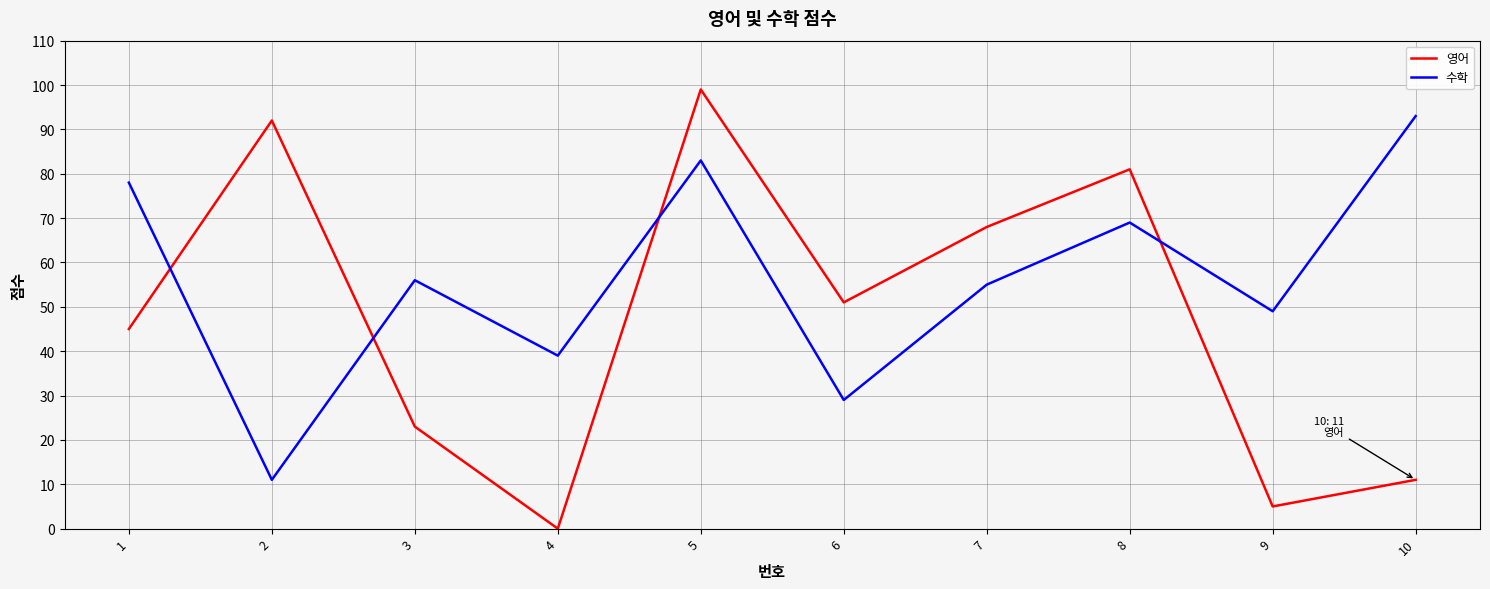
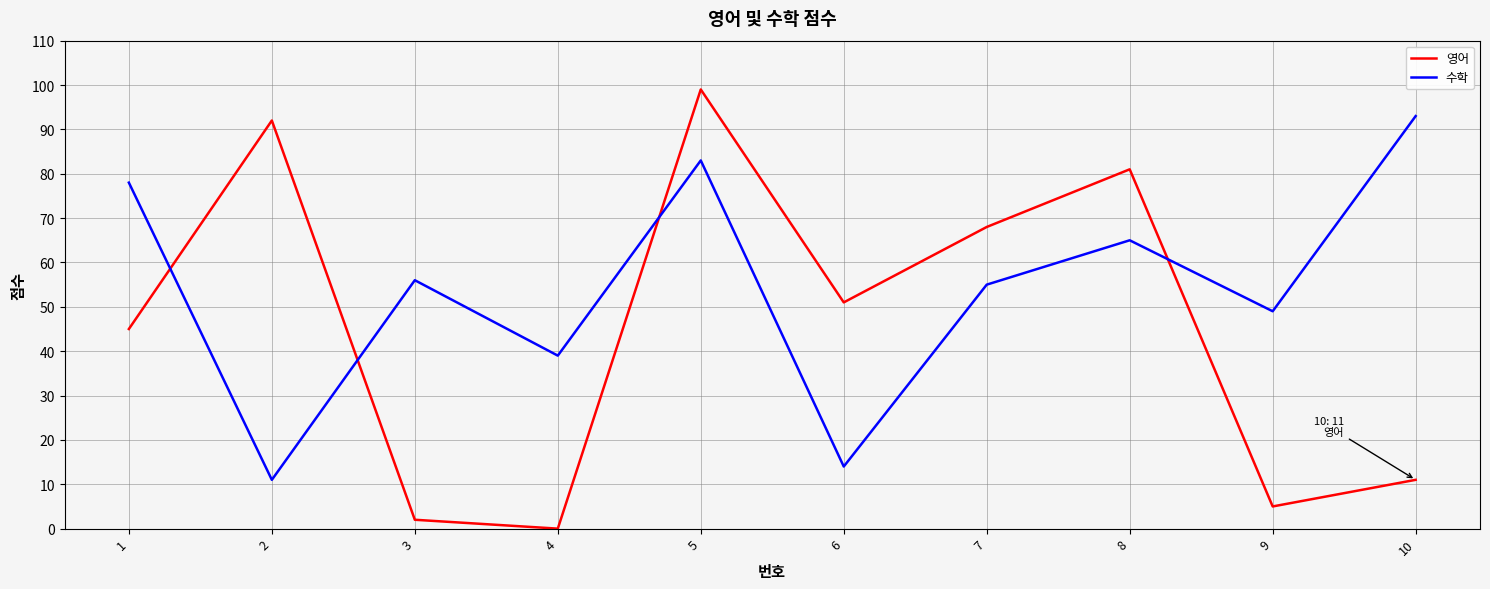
  {
    "영어": {
      "1": 45,
      "2": 92,
-     "3": 23,
+     "3": 2,
      "4": 0,
      "5": 99,
      "6": 51,
      "7": 68,
      "8": 81,
      "9": 5
    },
    "수학": {
      "1": 78,
      "2": 11,
      "3": 56,
      "4": 39,
      "5": 83,
-     "6": 29,
+     "6": 14,
      "7": 55,
-     "8": 69,
+     "8": 65,
      "9": 49,
      "10": 93
    }
  }
